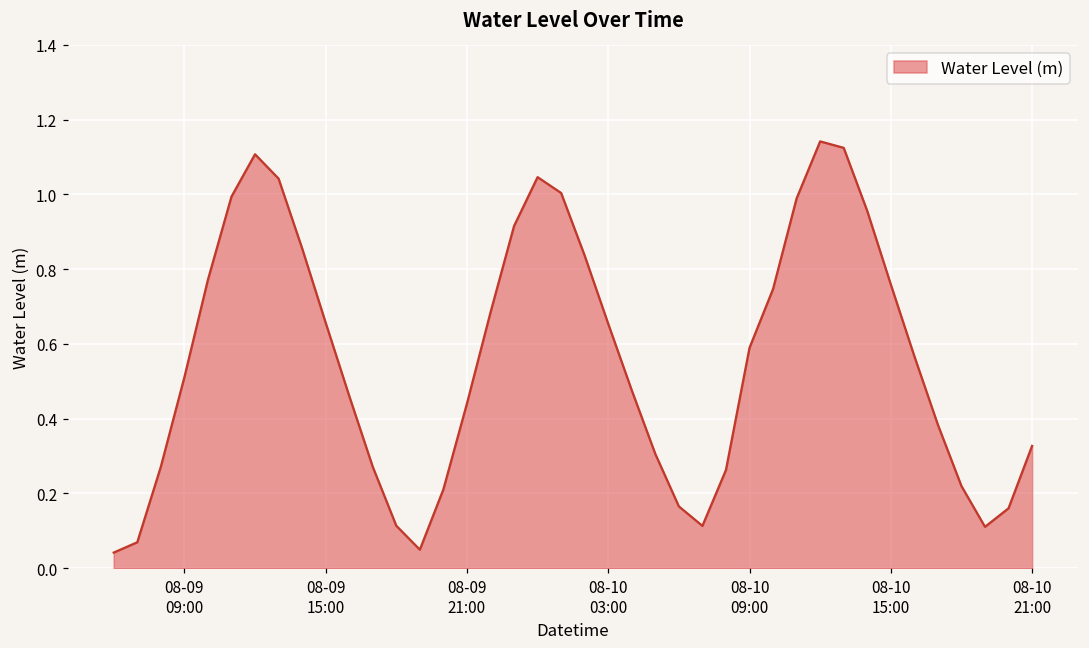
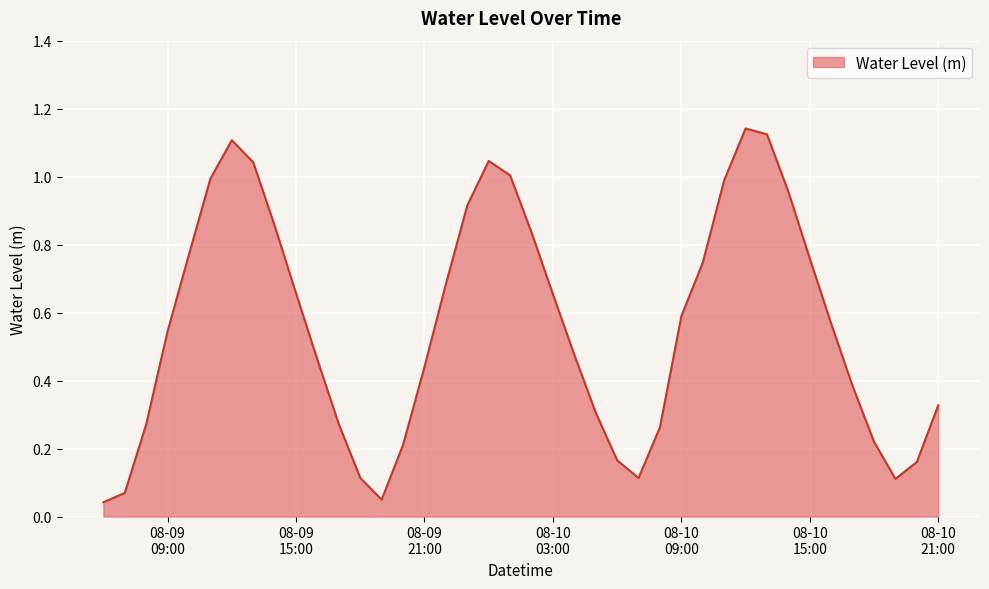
  {
-   "08-09 09:00": 0.51,
+   "08-09 09:00": 0.55,
    "08-09 15:00": 0.66,
    "08-09 21:00": 0.44,
    "08-10 03:00": 0.65,
    "08-10 09:00": 0.59,
    "08-10 15:00": 0.76,
    "08-10 21:00": 0.33
  }
